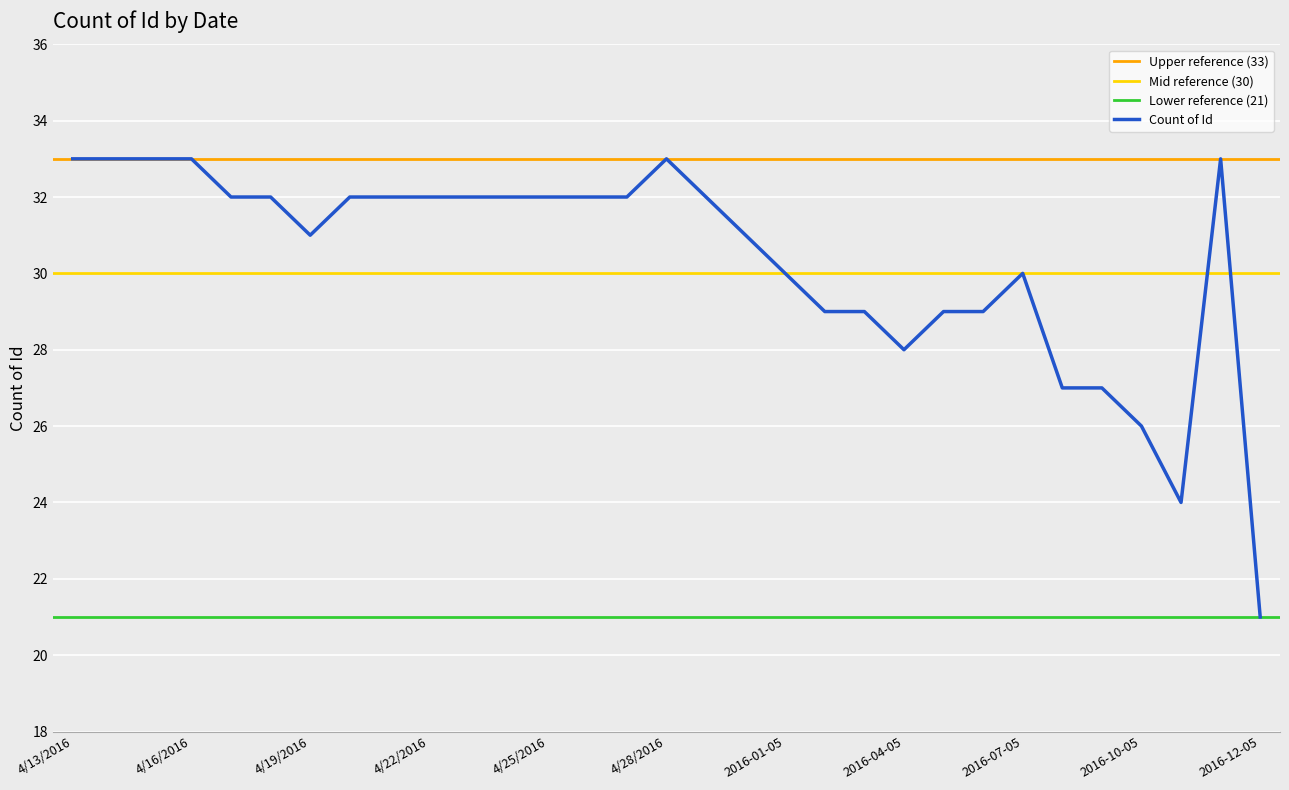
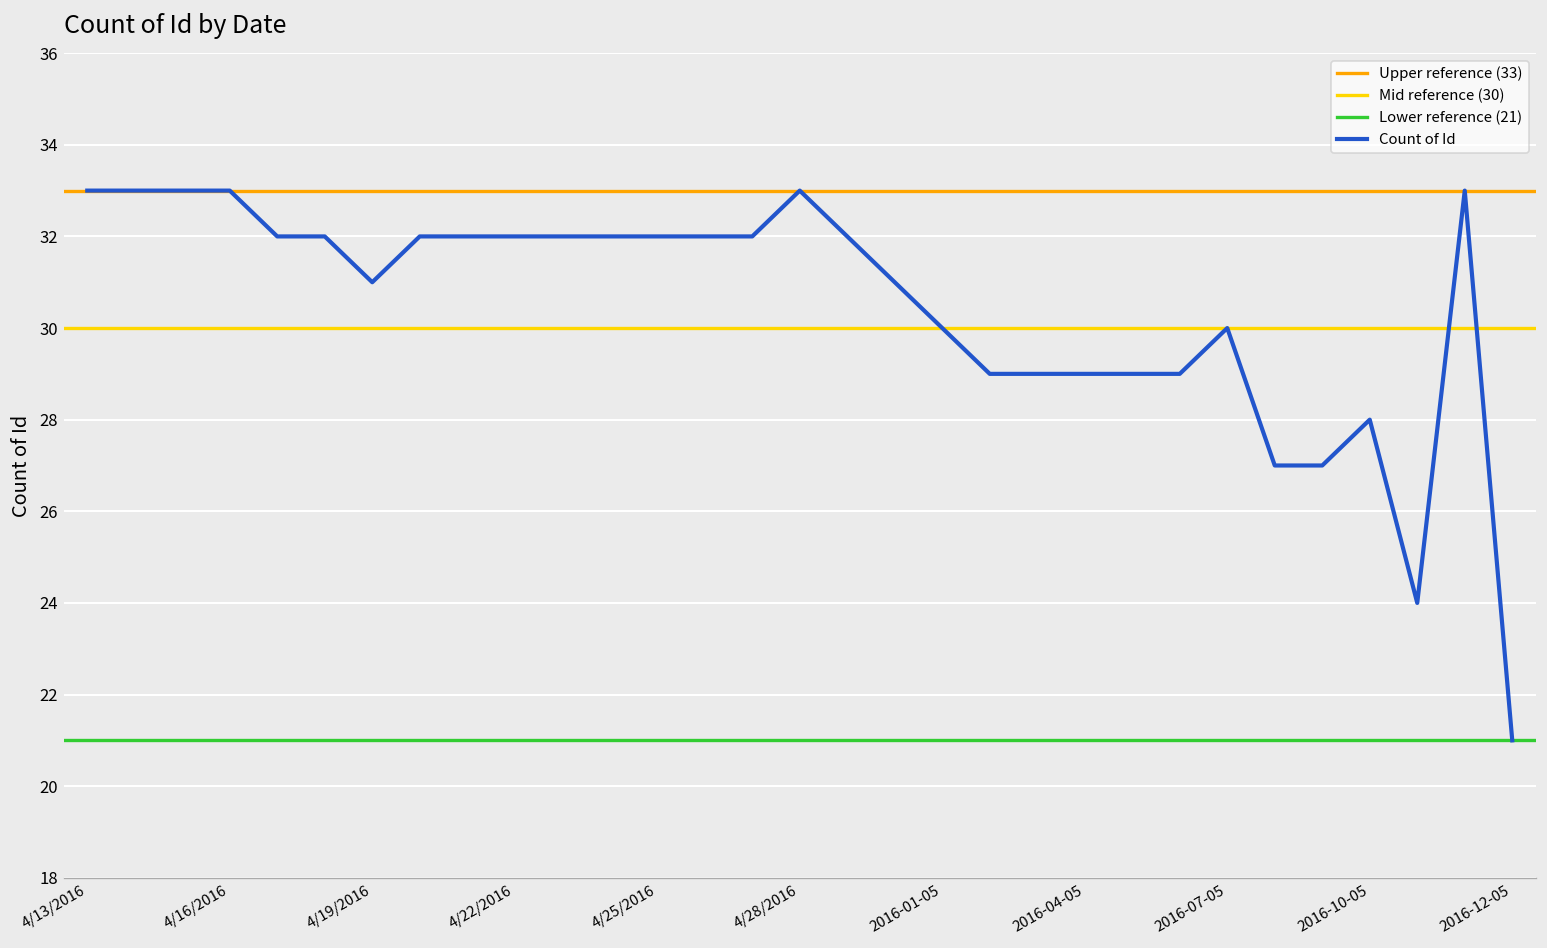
  {
    "4/13/2016": 33,
    "4/16/2016": 33,
    "4/19/2016": 31,
    "4/22/2016": 32,
    "4/25/2016": 32,
    "4/28/2016": 33,
    "2016-01-05": 30,
-   "2016-04-05": 28,
+   "2016-04-05": 29,
    "2016-07-05": 30,
-   "2016-10-05": 26,
+   "2016-10-05": 28,
    "2016-12-05": 21
  }
